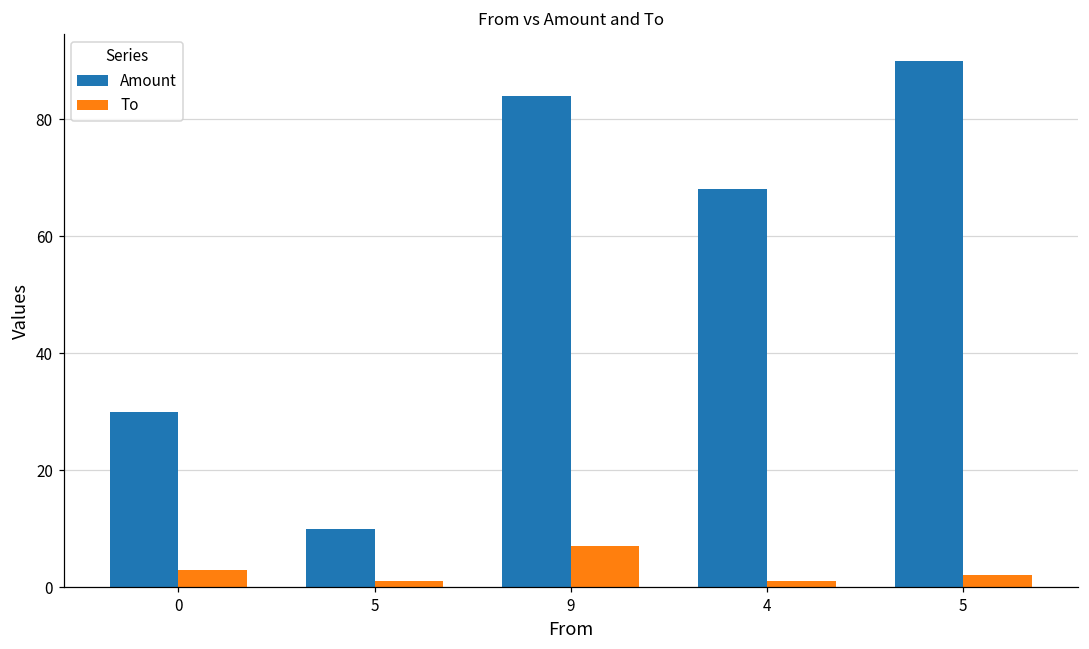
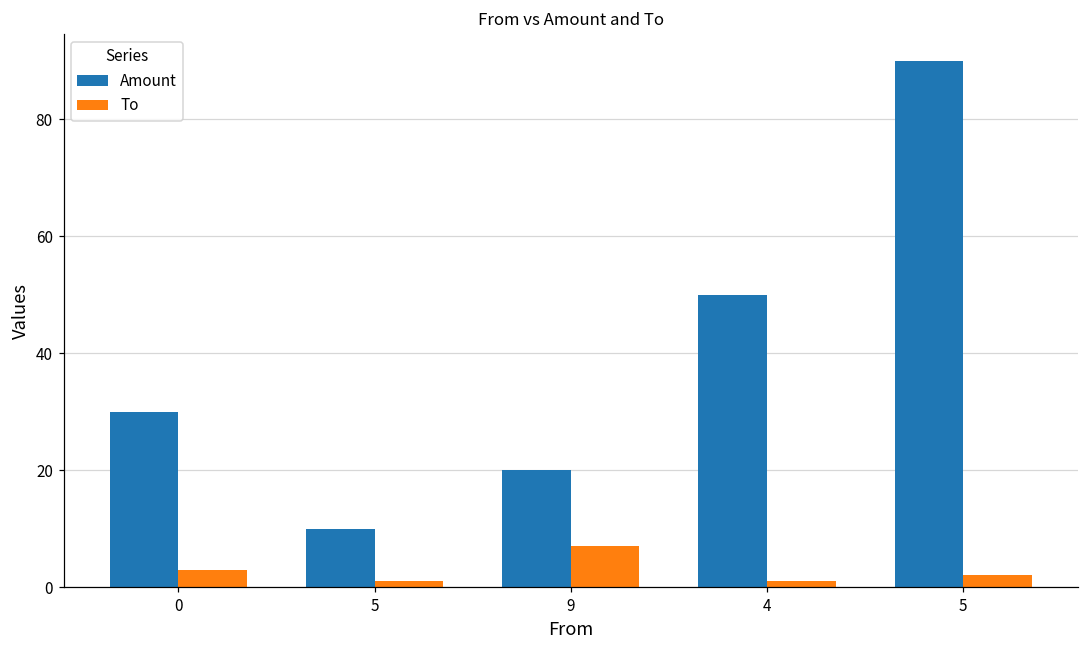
  {
    "Amount": {
      "0": 30,
-     "9": 84,
-     "4": 68
+     "9": 20,
+     "4": 50
    },
    "To": {
      "0": 3,
      "9": 7,
      "4": 1
    }
  }
